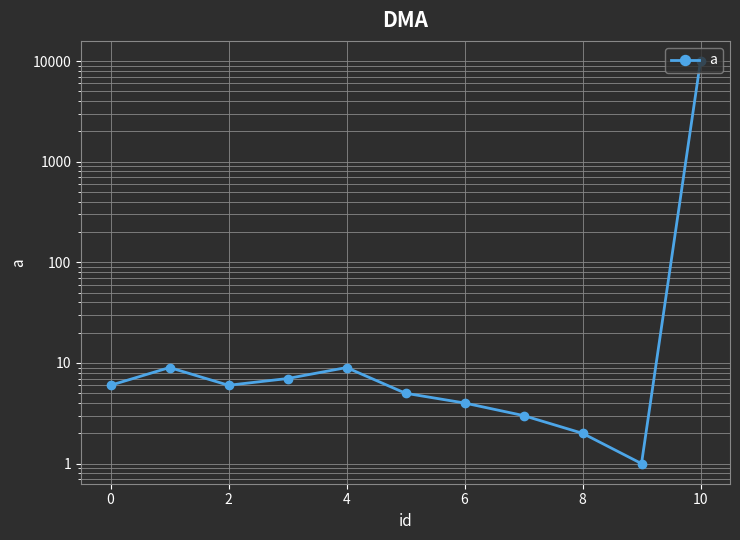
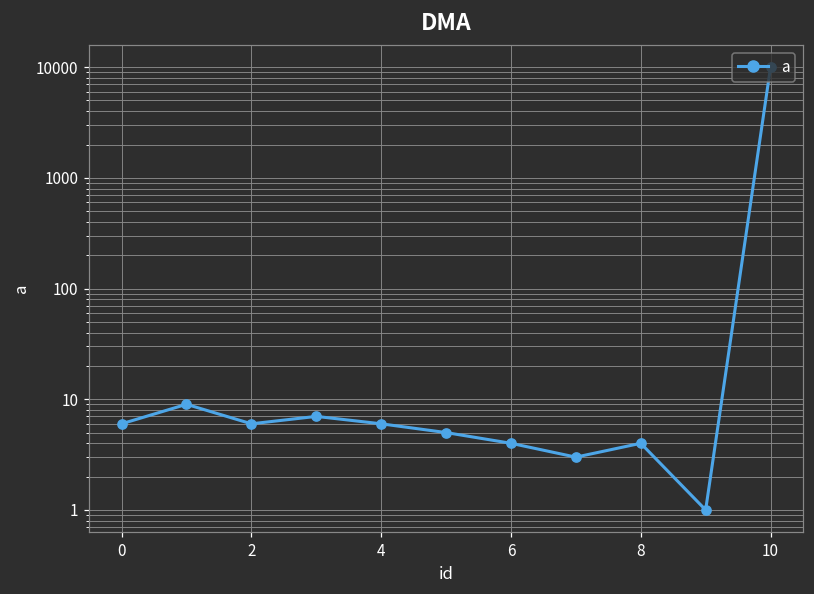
  {
    "0": 6,
    "2": 6,
-   "4": 9,
+   "4": 6,
    "6": 4,
-   "8": 2
+   "8": 4
  }
